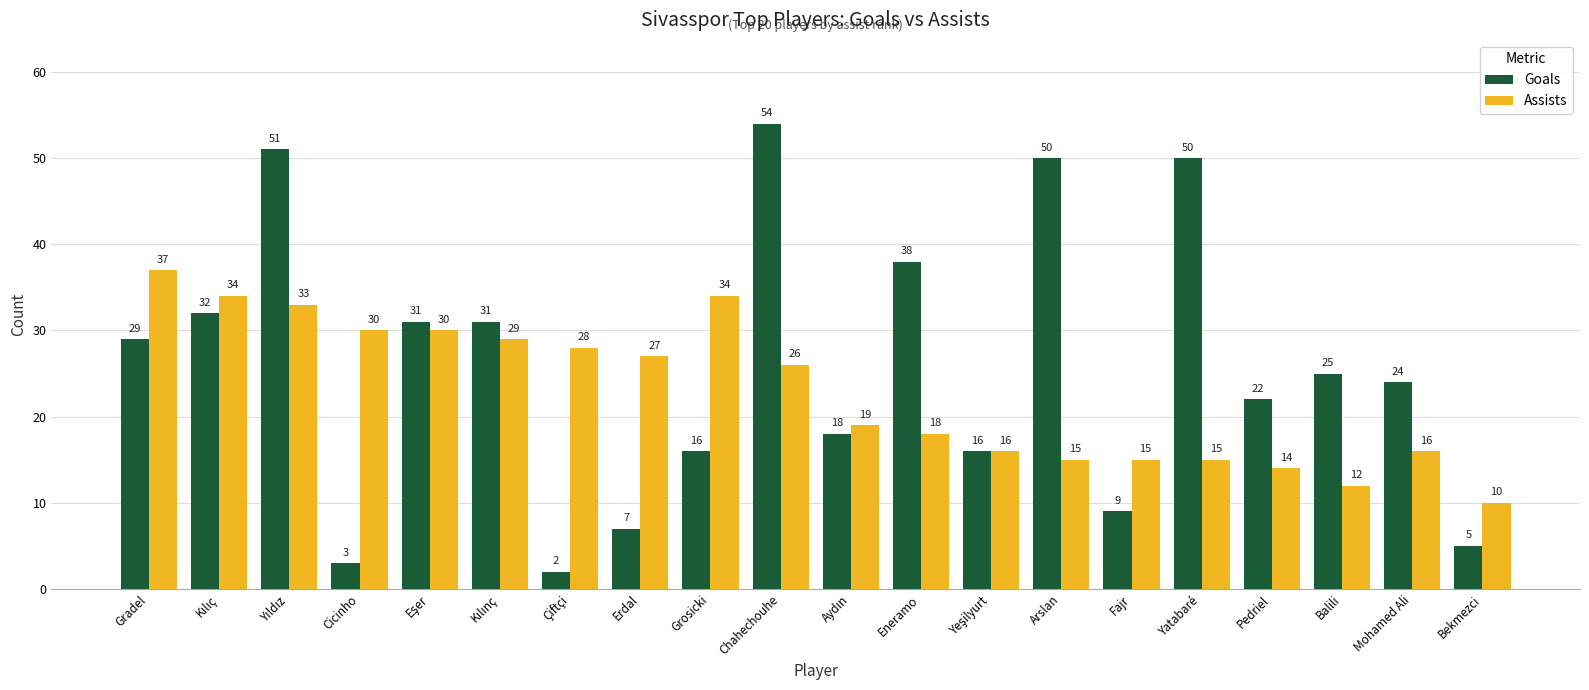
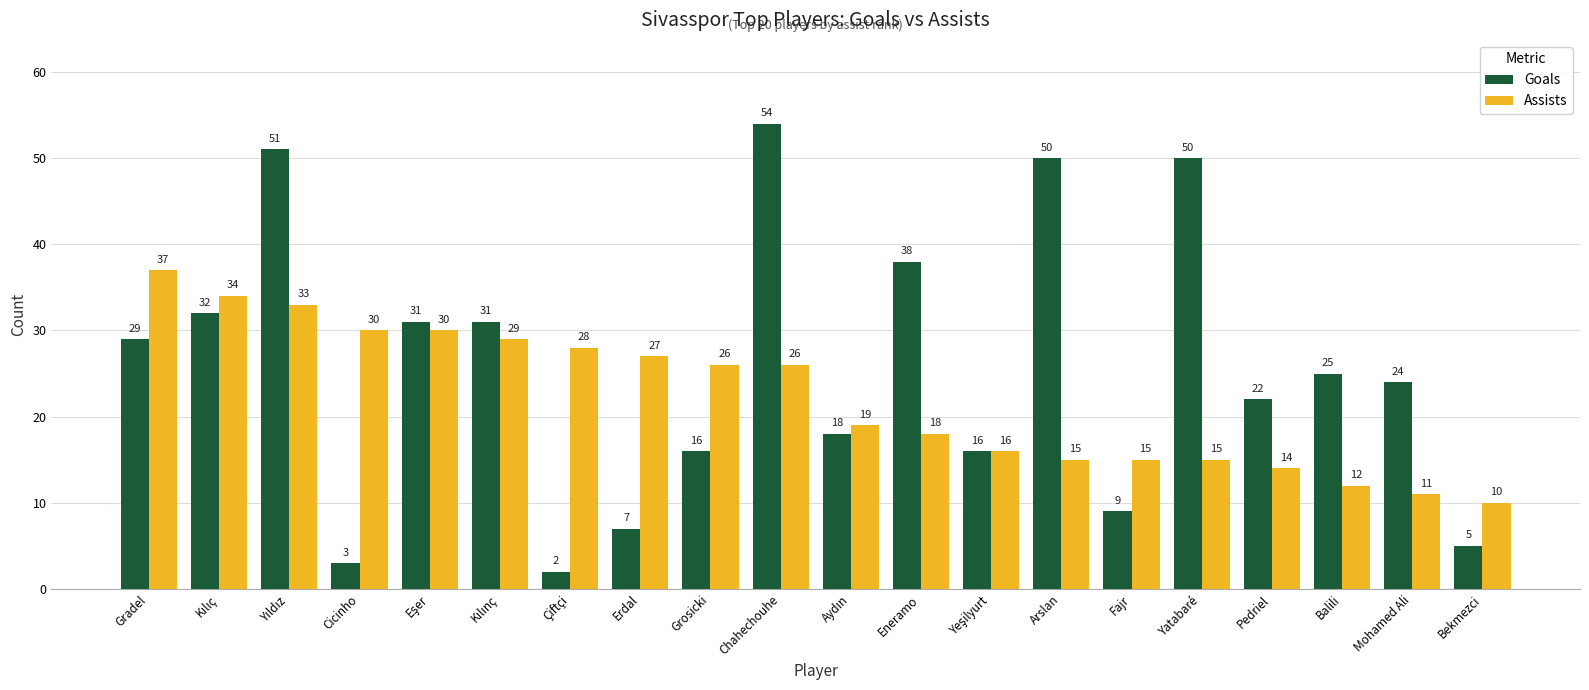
  {
    "Goals": {
      "Gradel": 29,
      "Kılıç": 32,
      "Yıldız": 51,
      "Cicinho": 3,
      "Eşer": 31,
      "Kılınç": 31,
      "Çiftçi": 2,
      "Erdal": 7,
      "Grosicki": 16,
      "Chahechouhe": 54,
      "Aydın": 18,
      "Eneramo": 38,
      "Yeşilyurt": 16,
      "Arslan": 50,
      "Fajr": 9,
      "Yatabaré": 50,
      "Pedriel": 22,
      "Balili": 25,
      "Mohamed Ali": 24,
      "Bekmezci": 5
    },
    "Assists": {
      "Gradel": 37,
      "Kılıç": 34,
      "Yıldız": 33,
      "Cicinho": 30,
      "Eşer": 30,
      "Kılınç": 29,
      "Çiftçi": 28,
      "Erdal": 27,
-     "Grosicki": 34,
+     "Grosicki": 26,
      "Chahechouhe": 26,
      "Aydın": 19,
      "Eneramo": 18,
      "Yeşilyurt": 16,
      "Arslan": 15,
      "Fajr": 15,
      "Yatabaré": 15,
      "Pedriel": 14,
      "Balili": 12,
-     "Mohamed Ali": 16,
+     "Mohamed Ali": 11,
      "Bekmezci": 10
    }
  }
